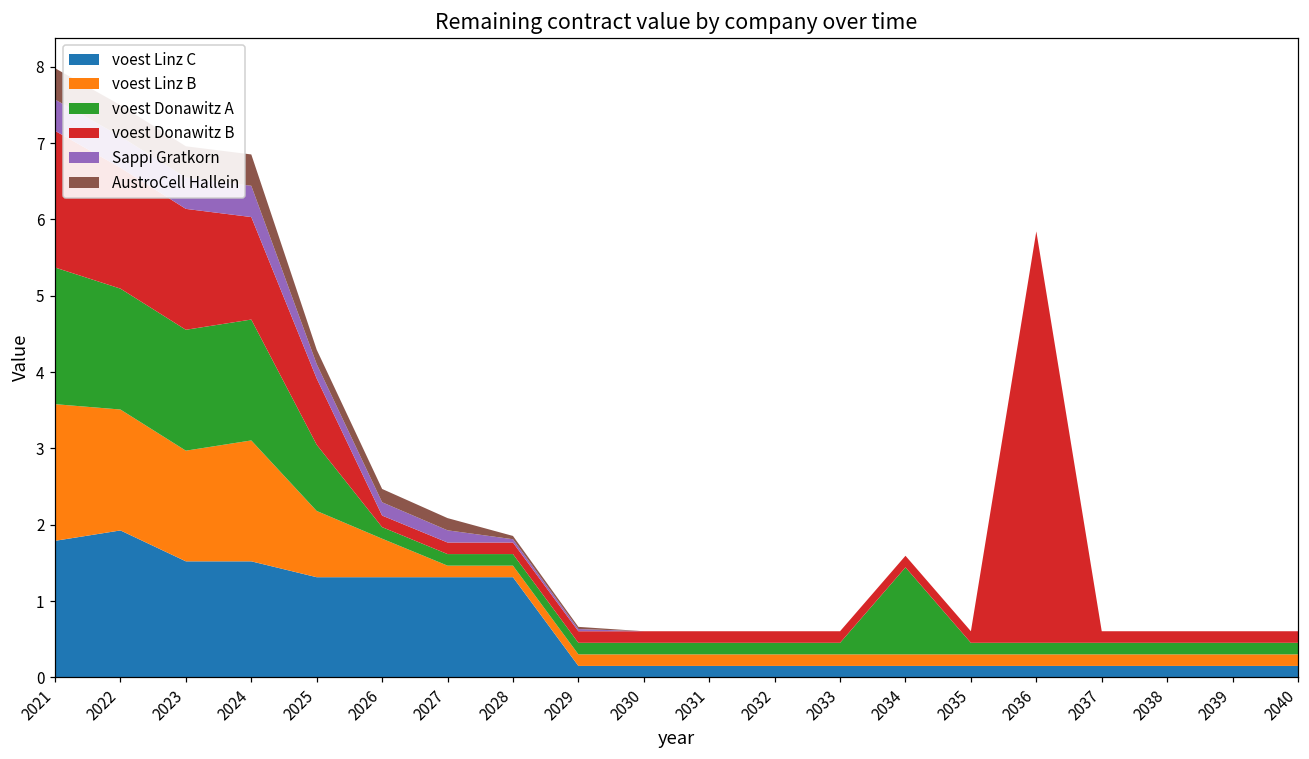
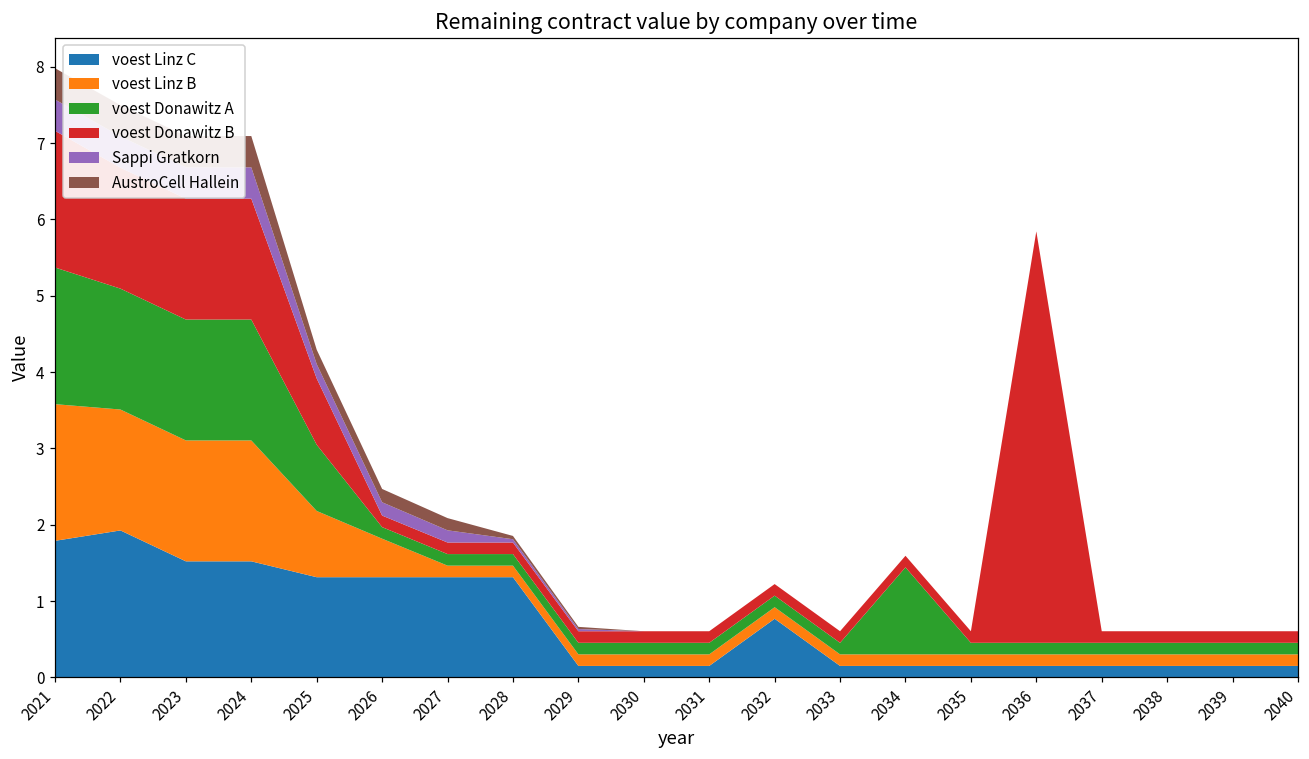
  {
    "voest Linz C": {
-     "2032": 0.2
+     "2032": 0.8
    },
    "voest Linz B": {
-     "2023": 1.4
+     "2023": 1.6
    },
    "voest Donawitz B": {
-     "2024": 1.3
+     "2024": 1.6
    },
    "AustroCell Hallein": {
      "2021": 0.4,
      "2024": 0.4,
      "2025": 0.2,
      "2026": 0.2,
      "2027": 0.2,
      "2028": 0.0
    }
  }
